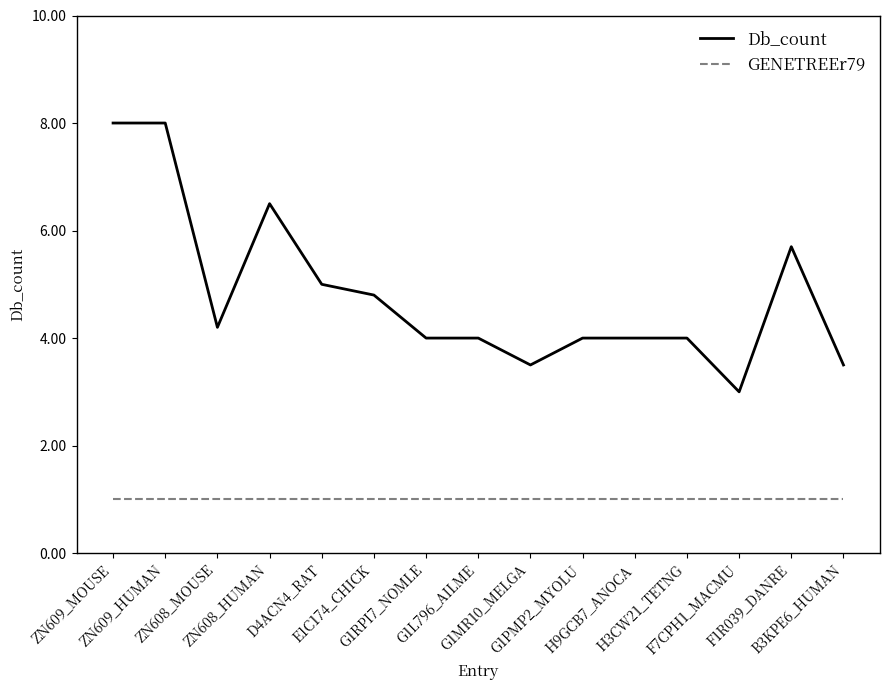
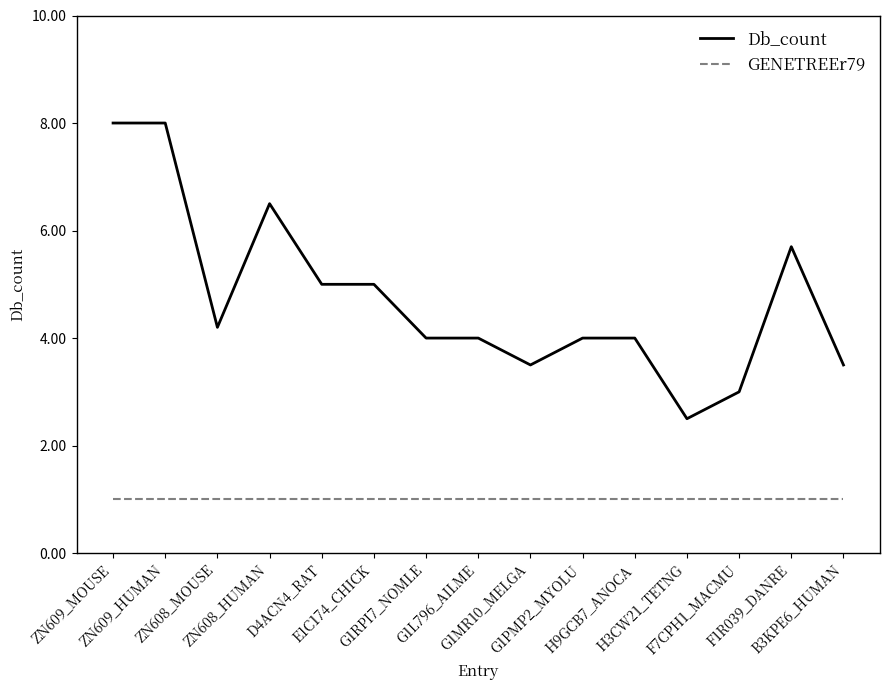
  {
    "Db_count": {
      "ZN609_MOUSE": 8.0,
      "ZN609_HUMAN": 8.0,
      "ZN608_MOUSE": 4.2,
      "ZN608_HUMAN": 6.5,
      "D4ACN4_RAT": 5.0,
-     "E1C174_CHICK": 4.8,
+     "E1C174_CHICK": 5.0,
      "G1RPI7_NOMLE": 4.0,
      "G1L796_AILME": 4.0,
      "G1MR10_MELGA": 3.5,
      "G1PMP2_MYOLU": 4.0,
      "H9GCB7_ANOCA": 4.0,
-     "H3CW21_TETNG": 4.0,
+     "H3CW21_TETNG": 2.5,
      "F7CPH1_MACMU": 3.0,
      "F1R039_DANRE": 5.7,
      "B3KPE6_HUMAN": 3.5
    },
    "GENETREEr79": {
      "ZN609_MOUSE": 1.0,
      "ZN609_HUMAN": 1.0,
      "ZN608_MOUSE": 1.0,
      "ZN608_HUMAN": 1.0,
      "D4ACN4_RAT": 1.0,
      "E1C174_CHICK": 1.0,
      "G1RPI7_NOMLE": 1.0,
      "G1L796_AILME": 1.0,
      "G1MR10_MELGA": 1.0,
      "G1PMP2_MYOLU": 1.0,
      "H9GCB7_ANOCA": 1.0,
      "H3CW21_TETNG": 1.0,
      "F7CPH1_MACMU": 1.0,
      "F1R039_DANRE": 1.0,
      "B3KPE6_HUMAN": 1.0
    }
  }
